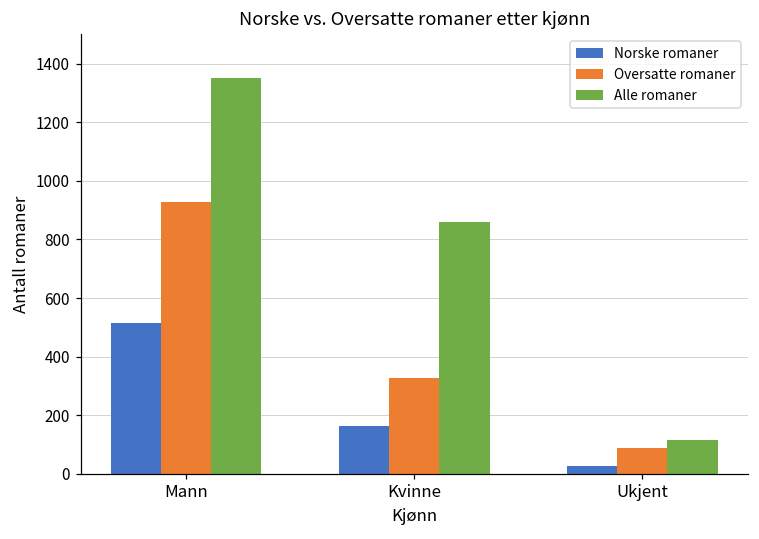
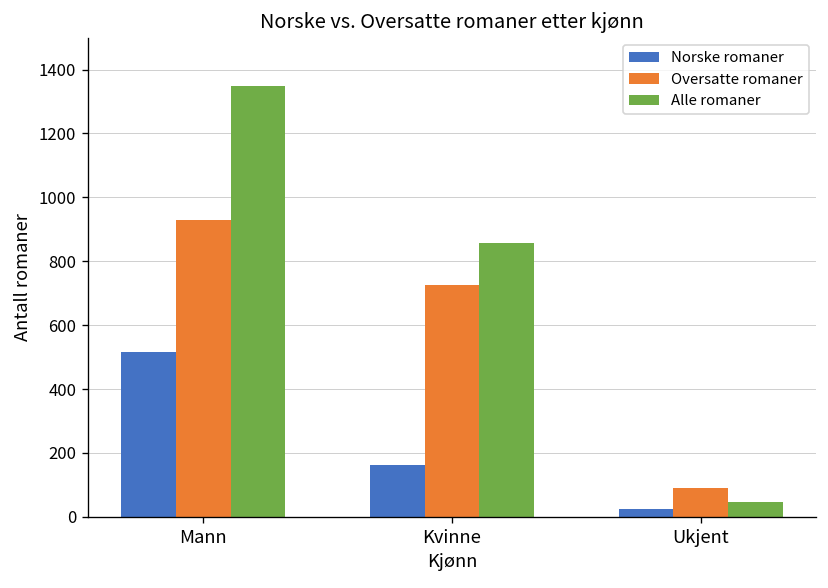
  {
    "Norske romaner": {
      "Mann": 520,
      "Kvinne": 160,
      "Ukjent": 30
    },
    "Oversatte romaner": {
      "Mann": 930,
-     "Kvinne": 330,
+     "Kvinne": 730,
      "Ukjent": 90
    },
    "Alle romaner": {
      "Mann": 1350,
      "Kvinne": 860,
-     "Ukjent": 120
+     "Ukjent": 50
    }
  }
